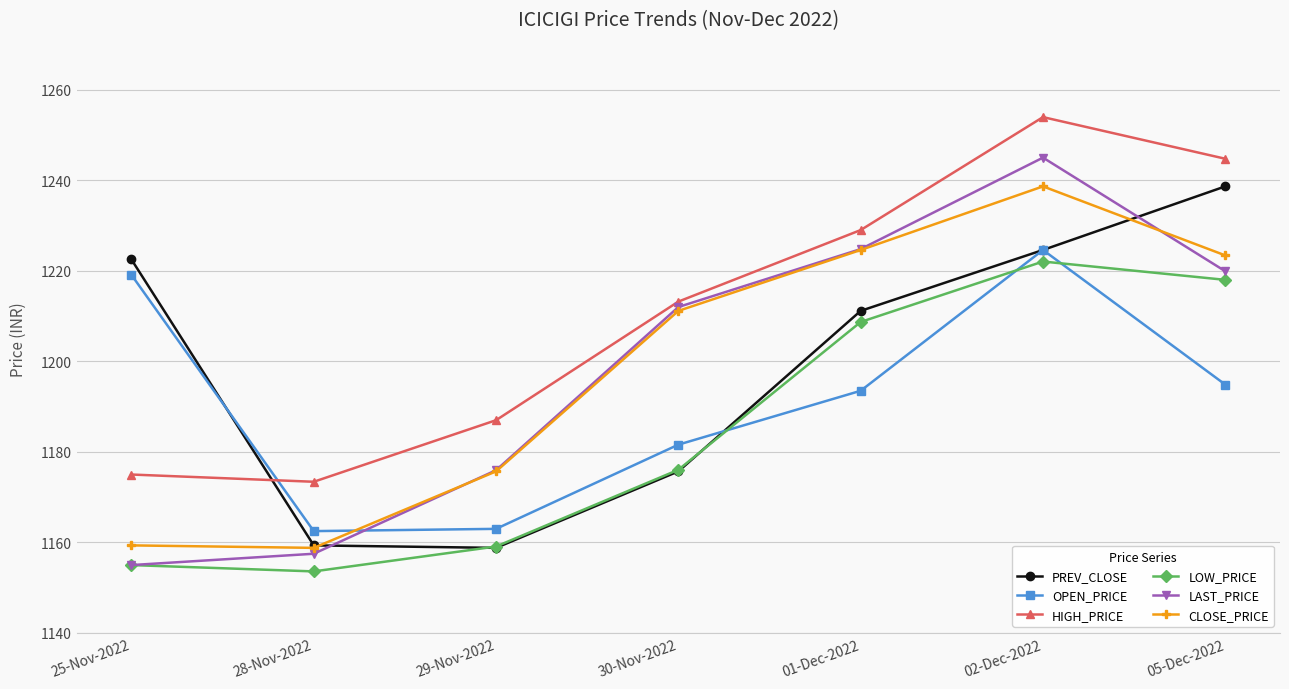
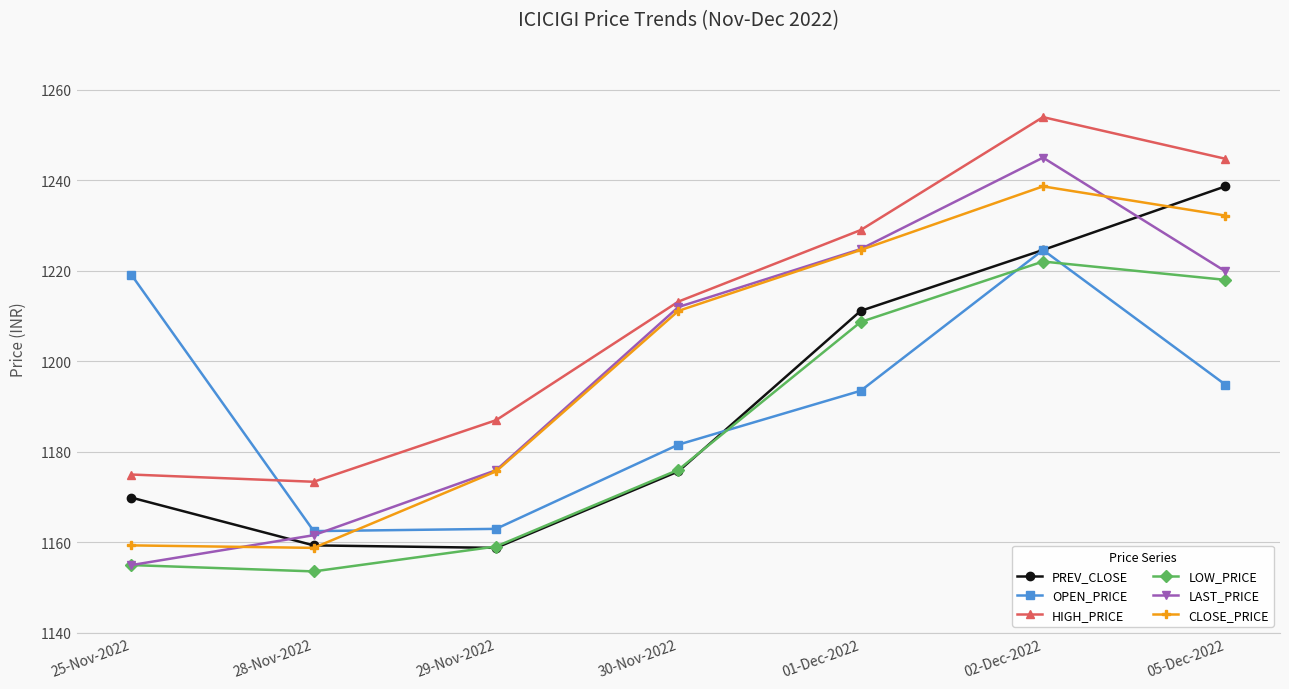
  {
    "PREV_CLOSE": {
-     "25-Nov-2022": 1223,
+     "25-Nov-2022": 1170,
      "01-Dec-2022": 1211,
      "05-Dec-2022": 1239
    },
    "OPEN_PRICE": {
      "25-Nov-2022": 1219,
      "28-Nov-2022": 1163,
      "29-Nov-2022": 1163,
      "30-Nov-2022": 1182,
      "01-Dec-2022": 1194,
      "05-Dec-2022": 1195
    },
    "HIGH_PRICE": {
      "25-Nov-2022": 1175,
      "28-Nov-2022": 1173,
      "29-Nov-2022": 1187,
      "30-Nov-2022": 1213,
      "01-Dec-2022": 1229,
      "02-Dec-2022": 1254,
      "05-Dec-2022": 1245
    },
    "LOW_PRICE": {
      "28-Nov-2022": 1154,
      "01-Dec-2022": 1209,
      "02-Dec-2022": 1222,
      "05-Dec-2022": 1218
    },
    "LAST_PRICE": {
-     "28-Nov-2022": 1158,
+     "28-Nov-2022": 1162,
      "30-Nov-2022": 1212,
      "02-Dec-2022": 1245,
      "05-Dec-2022": 1220
    },
    "CLOSE_PRICE": {
      "25-Nov-2022": 1159,
      "30-Nov-2022": 1211,
      "02-Dec-2022": 1239,
-     "05-Dec-2022": 1223
+     "05-Dec-2022": 1232
    }
  }
